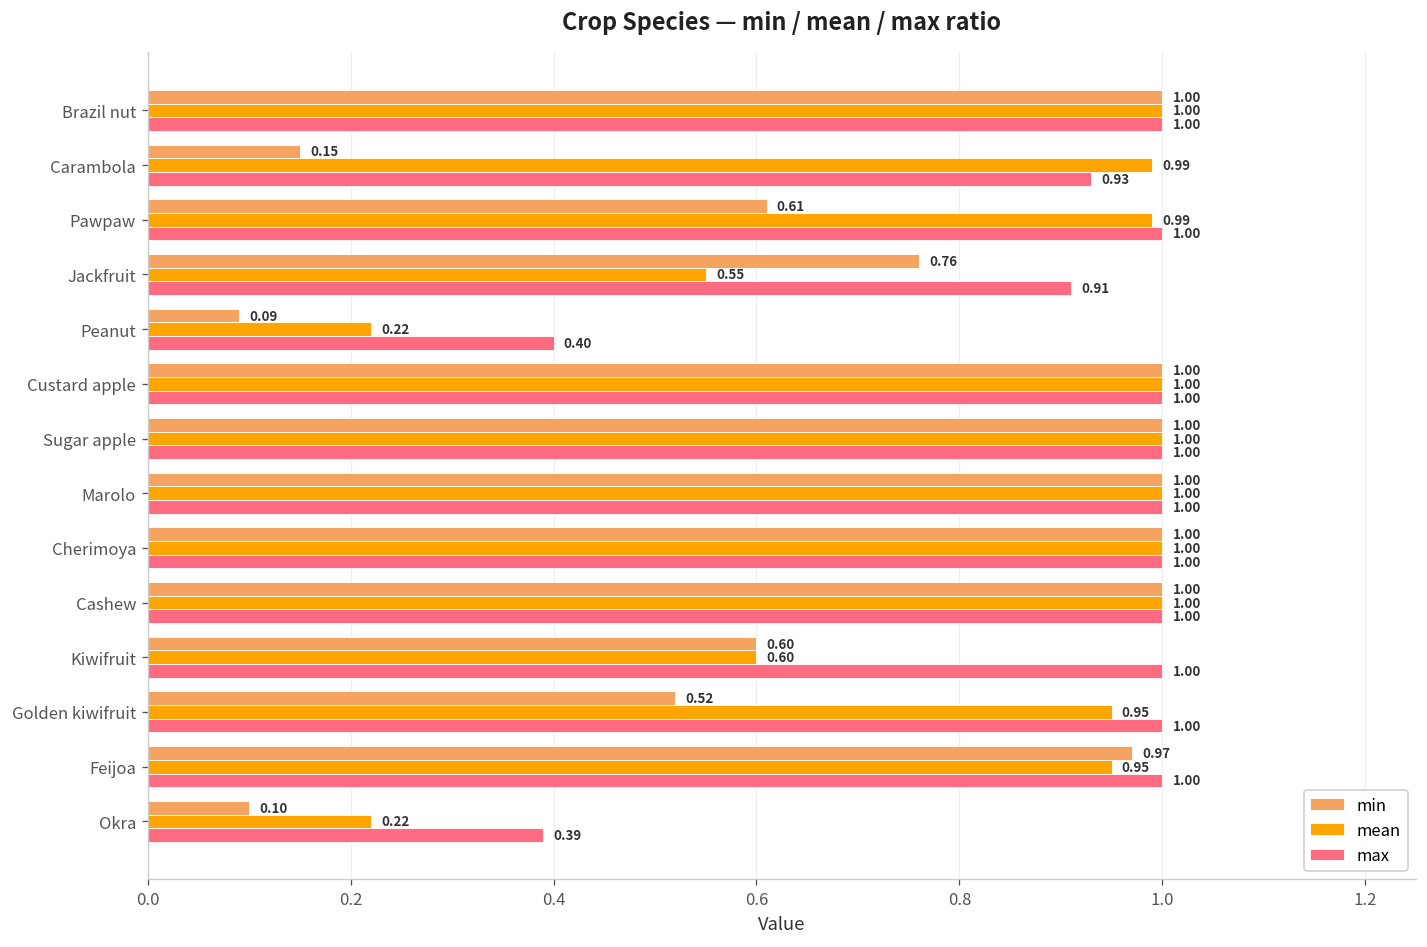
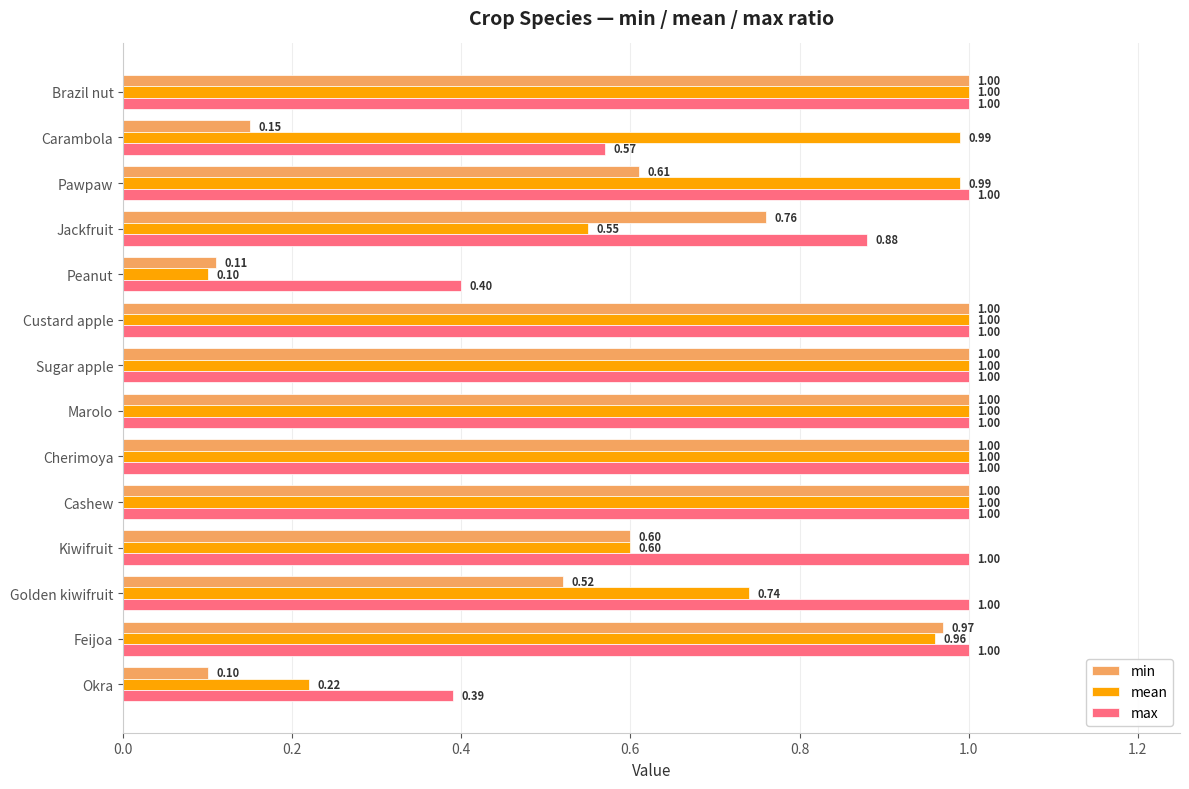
  {
    "min": {
      "Brazil nut": 1.00,
      "Carambola": 0.15,
      "Pawpaw": 0.61,
      "Jackfruit": 0.76,
-     "Peanut": 0.09,
+     "Peanut": 0.11,
      "Custard apple": 1.00,
      "Sugar apple": 1.00,
      "Marolo": 1.00,
      "Cherimoya": 1.00,
      "Cashew": 1.00,
      "Kiwifruit": 0.60,
      "Golden kiwifruit": 0.52,
      "Feijoa": 0.97,
      "Okra": 0.10
    },
    "mean": {
      "Brazil nut": 1.00,
      "Carambola": 0.99,
      "Pawpaw": 0.99,
      "Jackfruit": 0.55,
-     "Peanut": 0.22,
+     "Peanut": 0.10,
      "Custard apple": 1.00,
      "Sugar apple": 1.00,
      "Marolo": 1.00,
      "Cherimoya": 1.00,
      "Cashew": 1.00,
      "Kiwifruit": 0.60,
-     "Golden kiwifruit": 0.95,
-     "Feijoa": 0.95,
+     "Golden kiwifruit": 0.74,
+     "Feijoa": 0.96,
      "Okra": 0.22
    },
    "max": {
      "Brazil nut": 1.00,
-     "Carambola": 0.93,
+     "Carambola": 0.57,
      "Pawpaw": 1.00,
-     "Jackfruit": 0.91,
+     "Jackfruit": 0.88,
      "Peanut": 0.40,
      "Custard apple": 1.00,
      "Sugar apple": 1.00,
      "Marolo": 1.00,
      "Cherimoya": 1.00,
      "Cashew": 1.00,
      "Kiwifruit": 1.00,
      "Golden kiwifruit": 1.00,
      "Feijoa": 1.00,
      "Okra": 0.39
    }
  }
